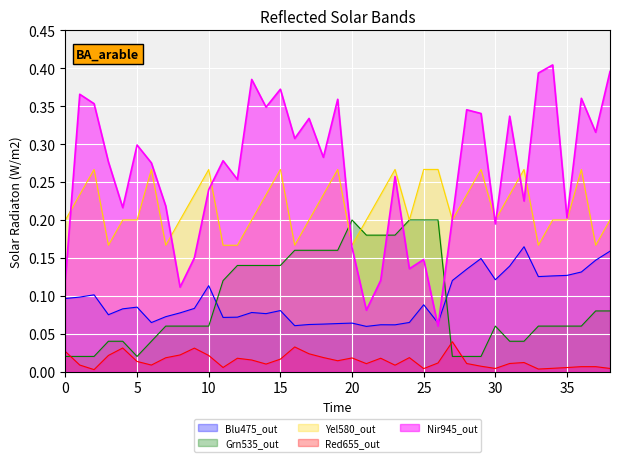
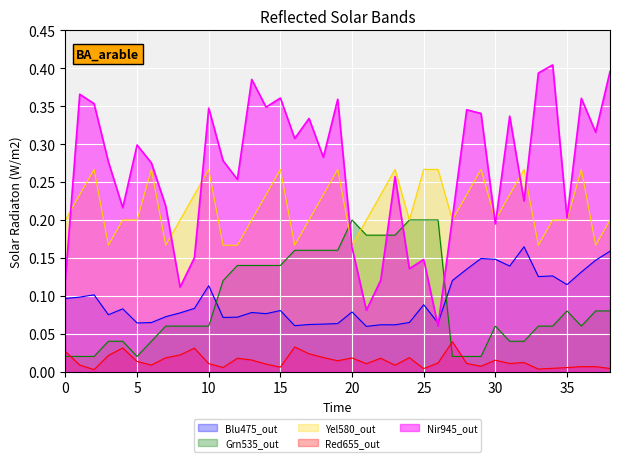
  {
    "Blu475_out": {
      "0": 0.10,
-     "5": 0.09,
+     "5": 0.06,
      "10": 0.11,
      "15": 0.08,
-     "20": 0.06,
+     "20": 0.08,
      "25": 0.09,
-     "30": 0.12,
-     "35": 0.13
+     "30": 0.15,
+     "35": 0.11
    },
    "Grn535_out": {
      "0": 0.02,
      "5": 0.02,
      "10": 0.06,
      "15": 0.14,
      "20": 0.20,
      "25": 0.20,
      "30": 0.06,
-     "35": 0.06
+     "35": 0.08
    },
    "Yel580_out": {
      "0": 0.20,
      "5": 0.20,
      "10": 0.27,
      "15": 0.27,
      "25": 0.27,
      "30": 0.20
    },
    "Red655_out": {
      "0": 0.03,
      "5": 0.01,
-     "10": 0.02,
-     "15": 0.02,
+     "10": 0.01,
+     "15": 0.01,
      "20": 0.02,
      "25": 0.00,
-     "30": 0.00,
+     "30": 0.02,
      "35": 0.01
    },
    "Nir945_out": {
      "0": 0.12,
      "5": 0.30,
-     "10": 0.24,
-     "15": 0.37,
+     "10": 0.35,
+     "15": 0.36,
      "25": 0.15,
      "30": 0.19
    }
  }
